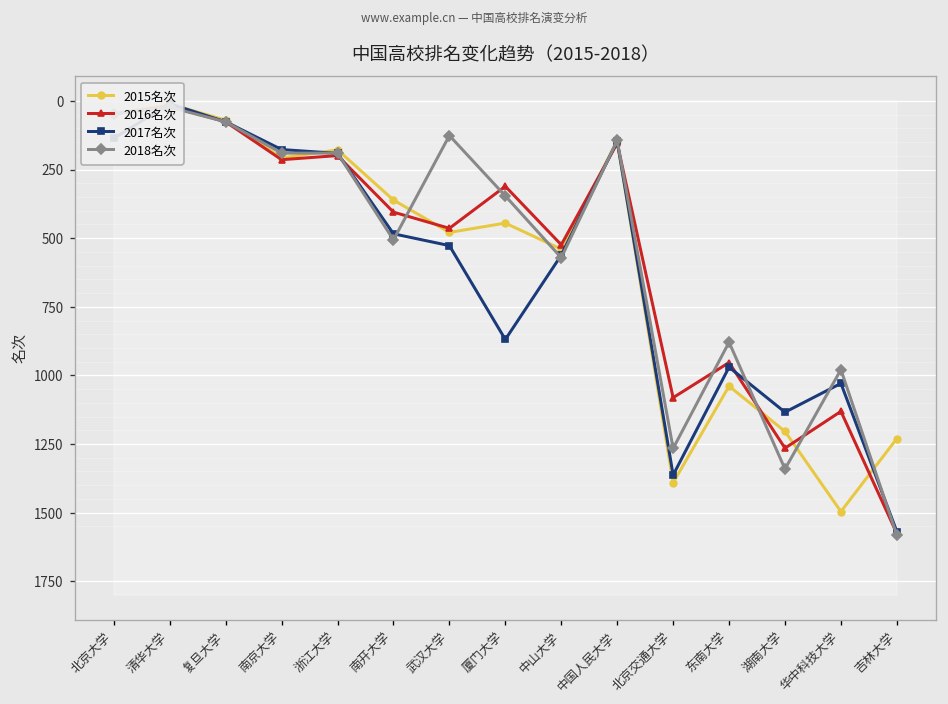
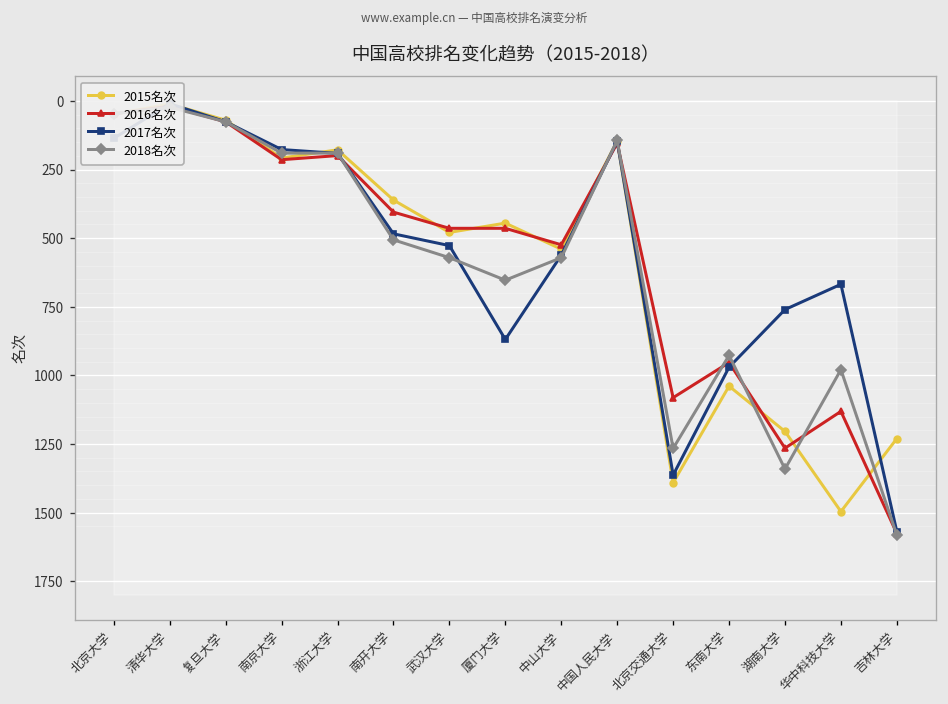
  {
    "2015名次": {
      "浙江大学": 180,
      "南开大学": 360,
      "武汉大学": 480,
      "厦门大学": 450,
      "中山大学": 540,
      "北京交通大学": 1390,
      "东南大学": 1040,
      "湖南大学": 1200,
      "华中科技大学": 1500,
      "吉林大学": 1230
    },
    "2016名次": {
      "南开大学": 410,
      "武汉大学": 460,
-     "厦门大学": 310,
+     "厦门大学": 460,
      "中山大学": 520,
      "北京交通大学": 1080,
      "东南大学": 950,
      "湖南大学": 1270,
      "华中科技大学": 1130
    },
    "2017名次": {
      "南京大学": 180,
      "南开大学": 480,
      "武汉大学": 530,
      "厦门大学": 870,
      "北京交通大学": 1360,
      "东南大学": 970,
-     "湖南大学": 1130,
-     "华中科技大学": 1030
+     "湖南大学": 760,
+     "华中科技大学": 670
    },
    "2018名次": {
      "南京大学": 190,
      "南开大学": 510,
-     "武汉大学": 130,
-     "厦门大学": 350,
+     "武汉大学": 570,
+     "厦门大学": 650,
      "北京交通大学": 1270,
-     "东南大学": 880,
+     "东南大学": 930,
      "湖南大学": 1340,
      "华中科技大学": 980
    }
  }
